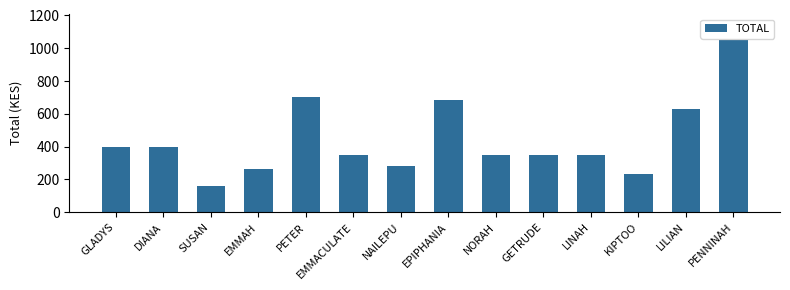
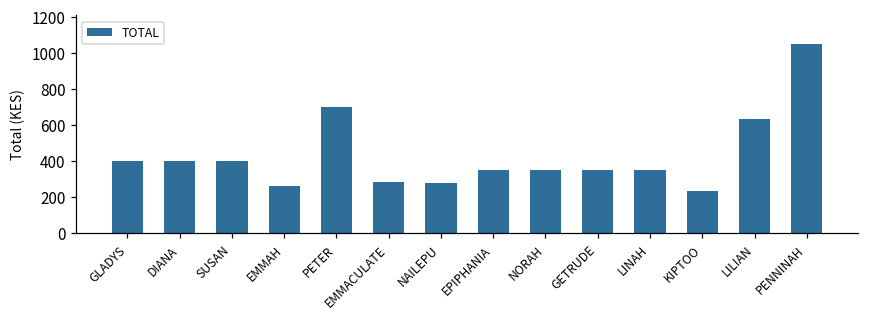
  {
    "GLADYS": 400,
    "DIANA": 400,
-   "SUSAN": 160,
+   "SUSAN": 400,
    "EMMAH": 270,
    "PETER": 700,
-   "EMMACULATE": 350,
+   "EMMACULATE": 290,
    "NAILEPU": 280,
-   "EPIPHANIA": 680,
+   "EPIPHANIA": 350,
    "NORAH": 350,
    "GETRUDE": 350,
    "LINAH": 350,
    "KIPTOO": 230,
    "LILIAN": 630,
    "PENNINAH": 1050
  }
